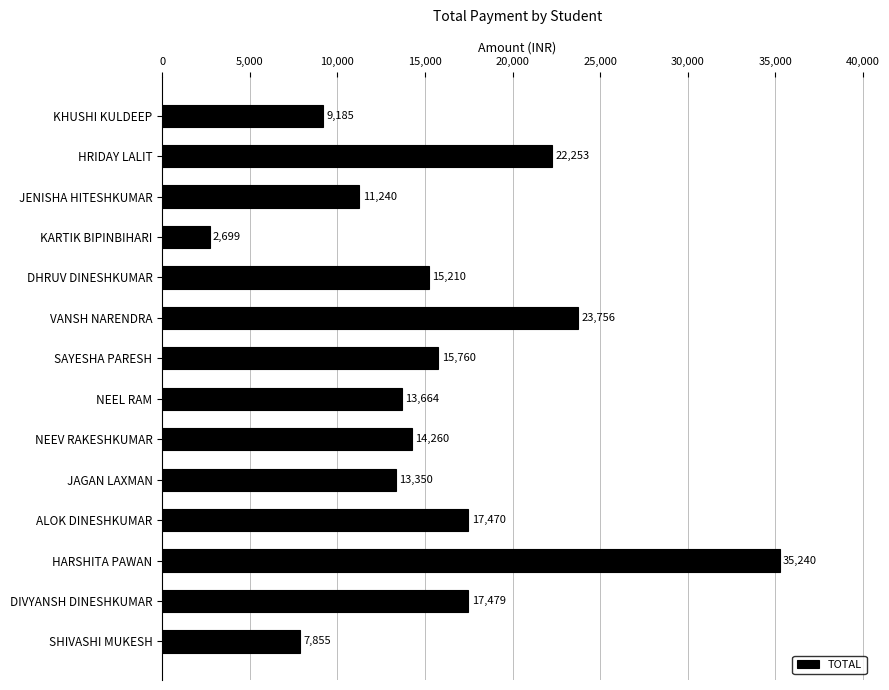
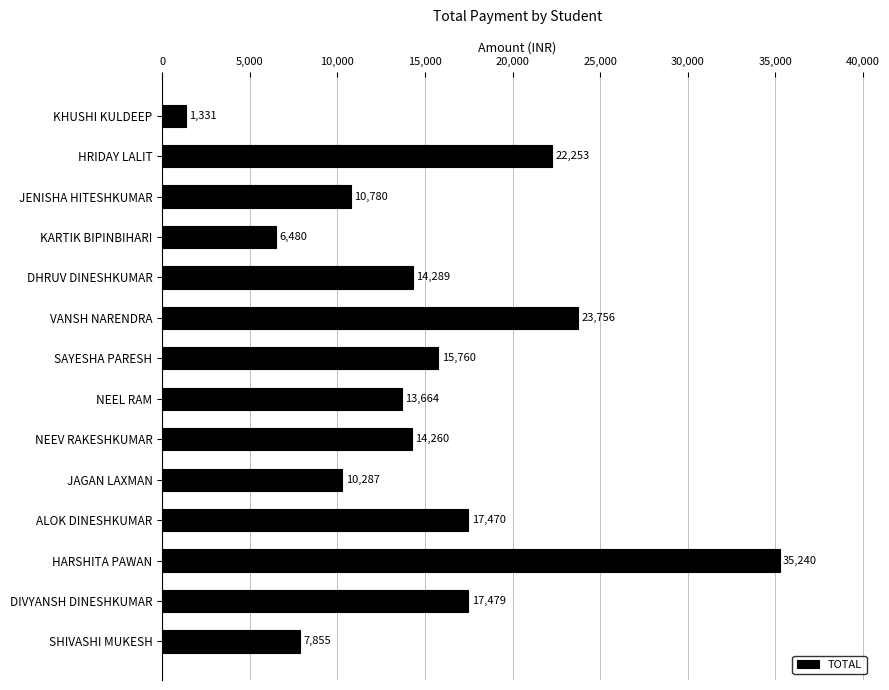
  {
-   "KHUSHI KULDEEP": "9,185",
+   "KHUSHI KULDEEP": "1,331",
    "HRIDAY LALIT": "22,253",
-   "JENISHA HITESHKUMAR": "11,240",
-   "KARTIK BIPINBIHARI": "2,699",
-   "DHRUV DINESHKUMAR": "15,210",
+   "JENISHA HITESHKUMAR": "10,780",
+   "KARTIK BIPINBIHARI": "6,480",
+   "DHRUV DINESHKUMAR": "14,289",
    "VANSH NARENDRA": "23,756",
    "SAYESHA PARESH": "15,760",
    "NEEL RAM": "13,664",
    "NEEV RAKESHKUMAR": "14,260",
-   "JAGAN LAXMAN": "13,350",
+   "JAGAN LAXMAN": "10,287",
    "ALOK DINESHKUMAR": "17,470",
    "HARSHITA PAWAN": "35,240",
    "DIVYANSH DINESHKUMAR": "17,479",
    "SHIVASHI MUKESH": "7,855"
  }
